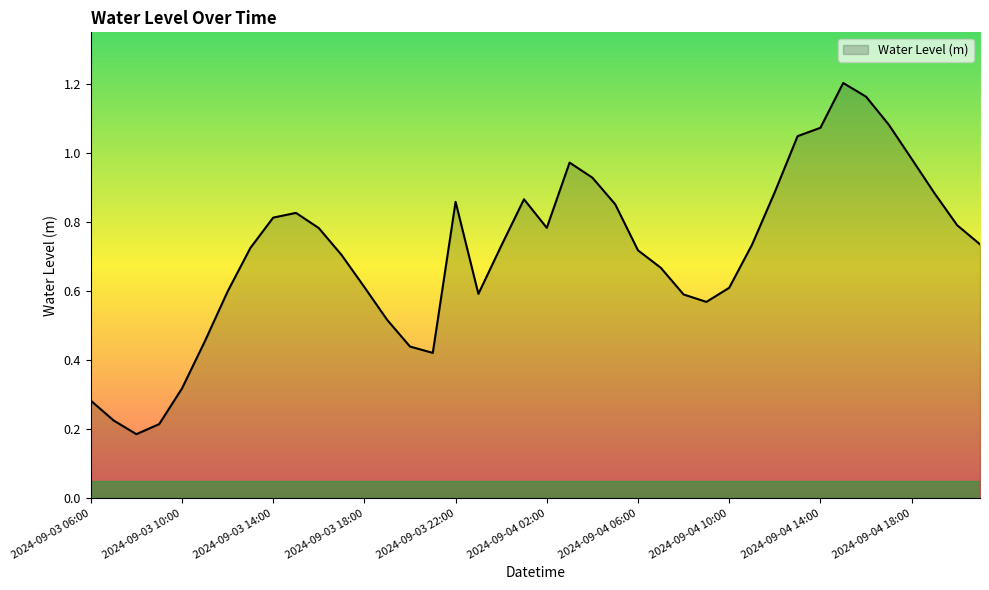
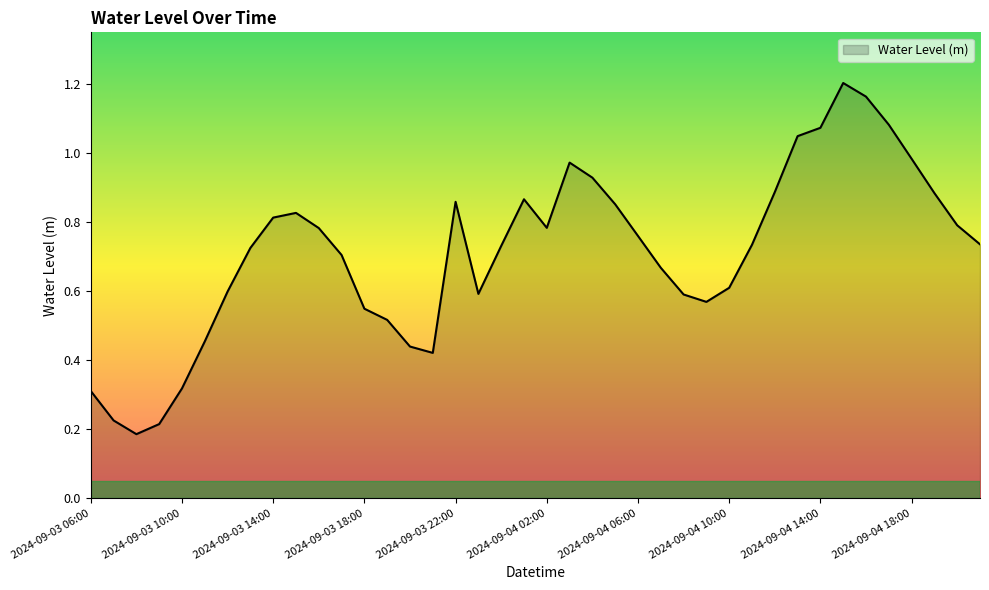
  {
-   "2024-09-03 06:00": 0.28,
+   "2024-09-03 06:00": 0.31,
    "2024-09-03 10:00": 0.32,
    "2024-09-03 14:00": 0.81,
-   "2024-09-03 18:00": 0.61,
+   "2024-09-03 18:00": 0.55,
    "2024-09-03 22:00": 0.86,
    "2024-09-04 02:00": 0.78,
-   "2024-09-04 06:00": 0.72,
+   "2024-09-04 06:00": 0.76,
    "2024-09-04 10:00": 0.61,
    "2024-09-04 14:00": 1.07,
    "2024-09-04 18:00": 0.98
  }
